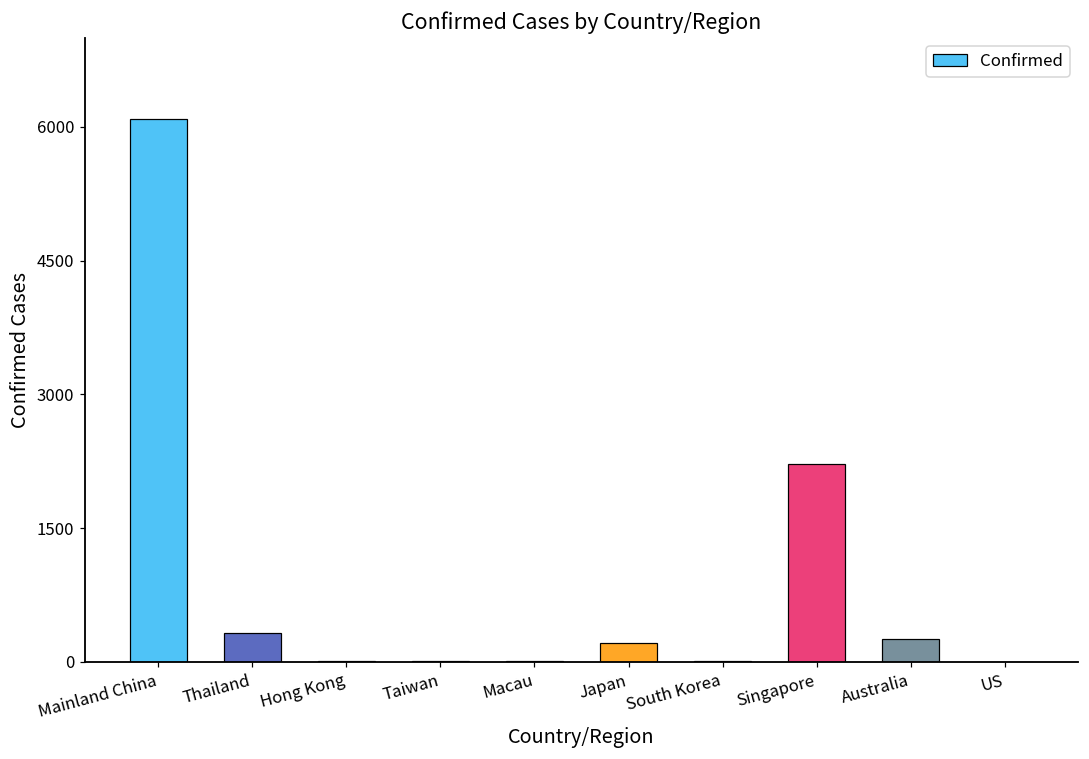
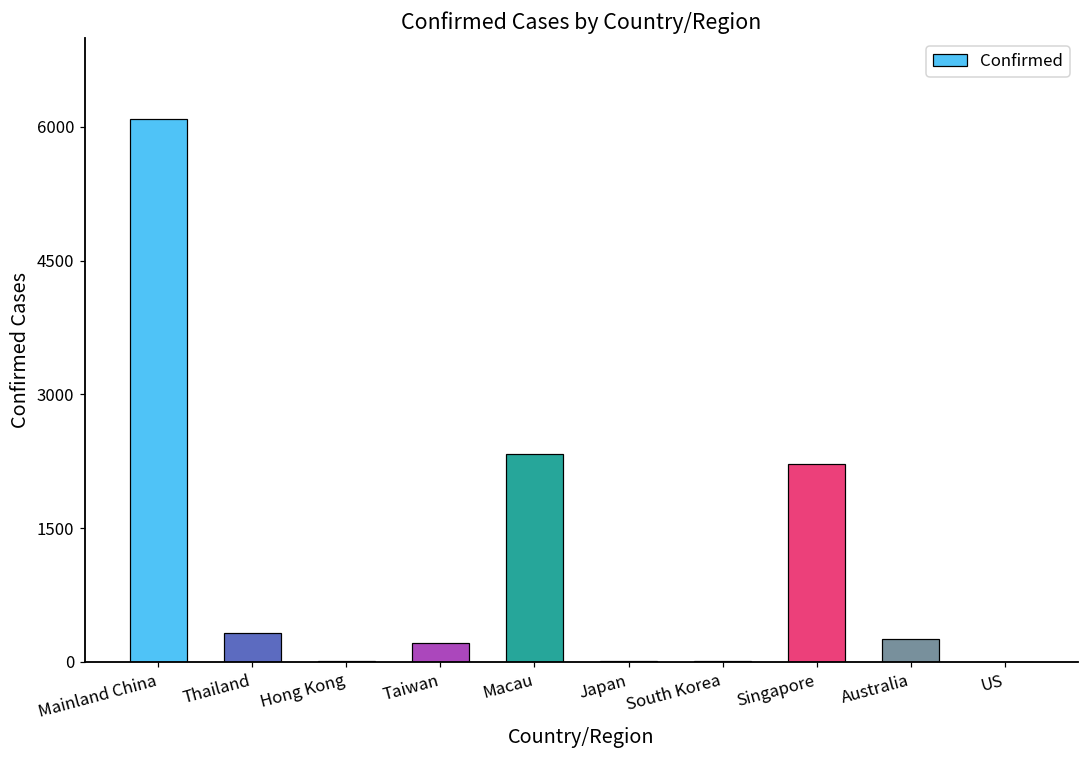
  {
    "Mainland China": 6100,
    "Thailand": 300,
-   "Taiwan": 0,
-   "Macau": 0,
-   "Japan": 200,
+   "Taiwan": 200,
+   "Macau": 2300,
+   "Japan": 0,
    "Singapore": 2200,
    "Australia": 300
  }
